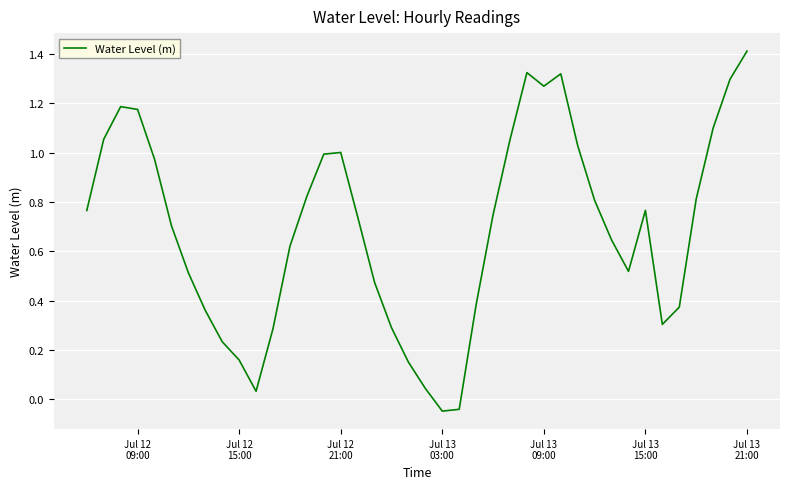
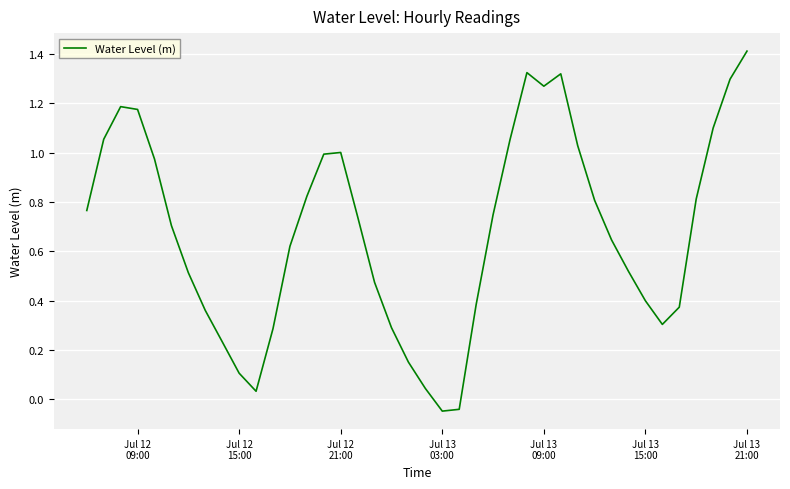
  {
    "Jul 12 09:00": 1.18,
-   "Jul 12 15:00": 0.16,
+   "Jul 12 15:00": 0.11,
    "Jul 12 21:00": 1.00,
    "Jul 13 03:00": -0.05,
    "Jul 13 09:00": 1.27,
-   "Jul 13 15:00": 0.77,
+   "Jul 13 15:00": 0.40,
    "Jul 13 21:00": 1.41
  }
